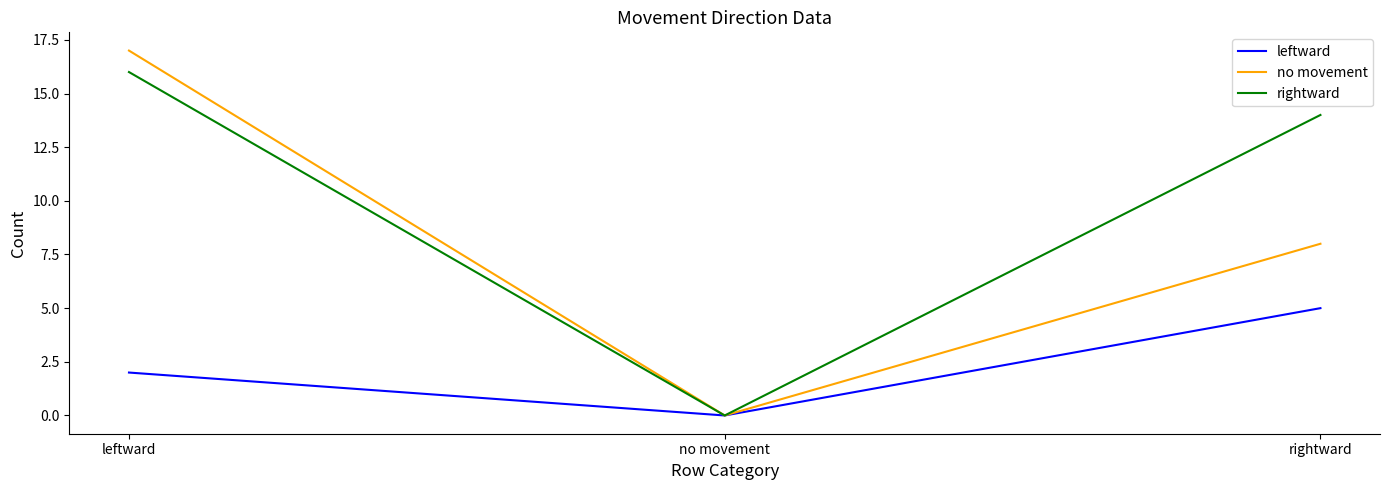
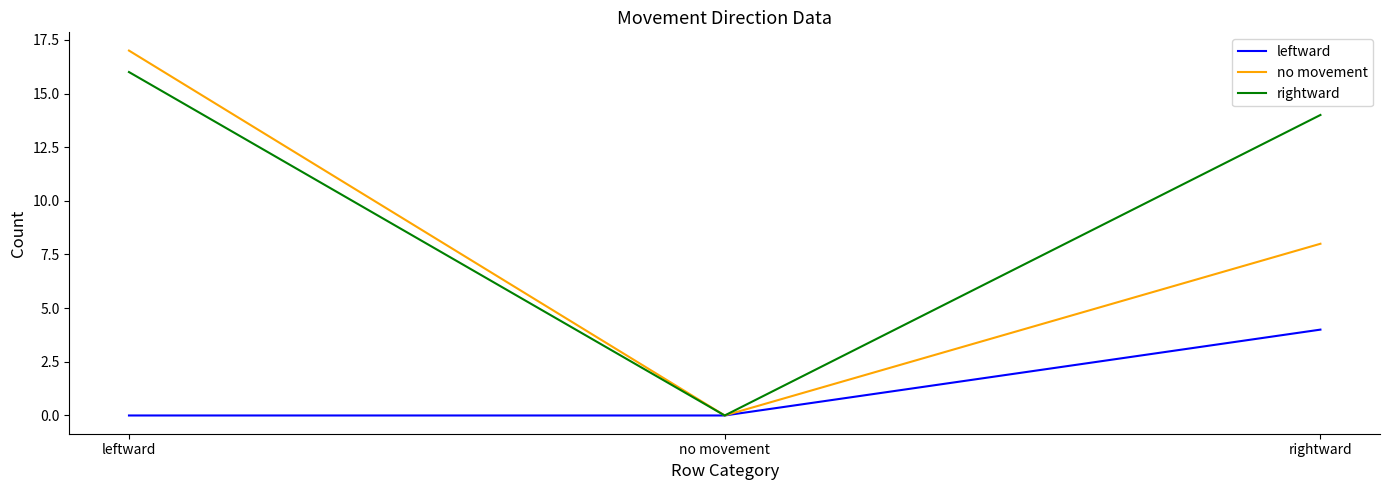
  {
    "leftward": {
-     "leftward": 2,
-     "rightward": 5
+     "leftward": 0,
+     "rightward": 4
    },
    "no movement": {
      "leftward": 17,
      "rightward": 8
    },
    "rightward": {
      "leftward": 16,
      "rightward": 14
    }
  }
